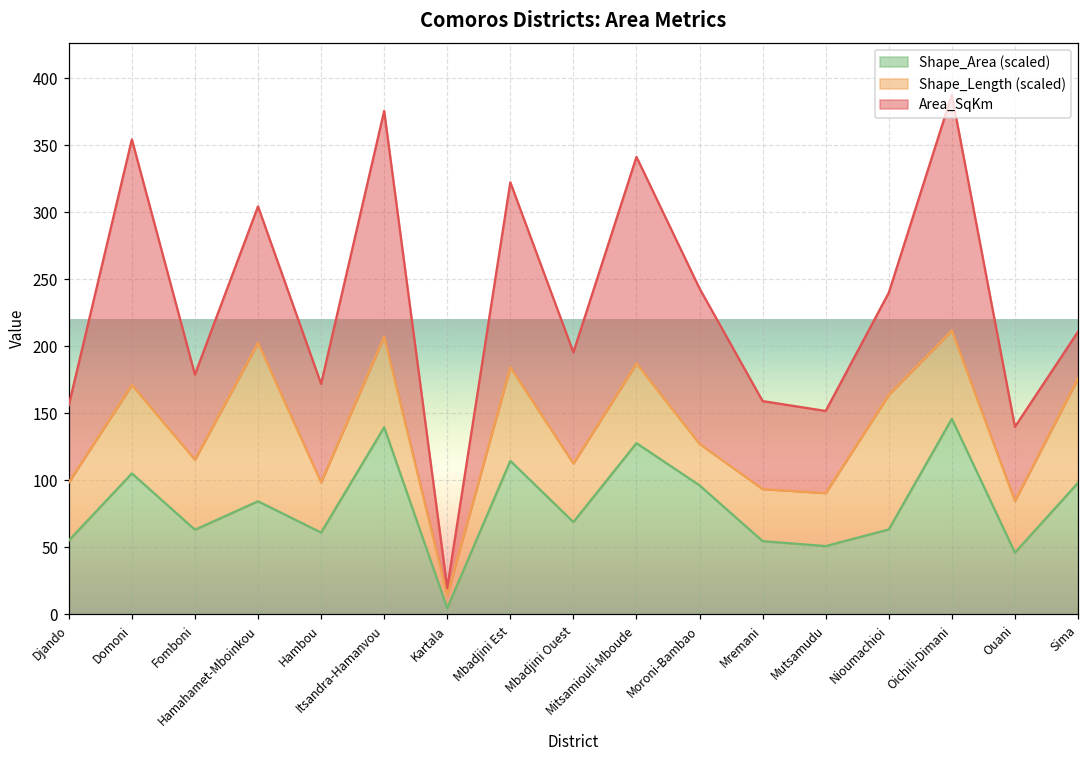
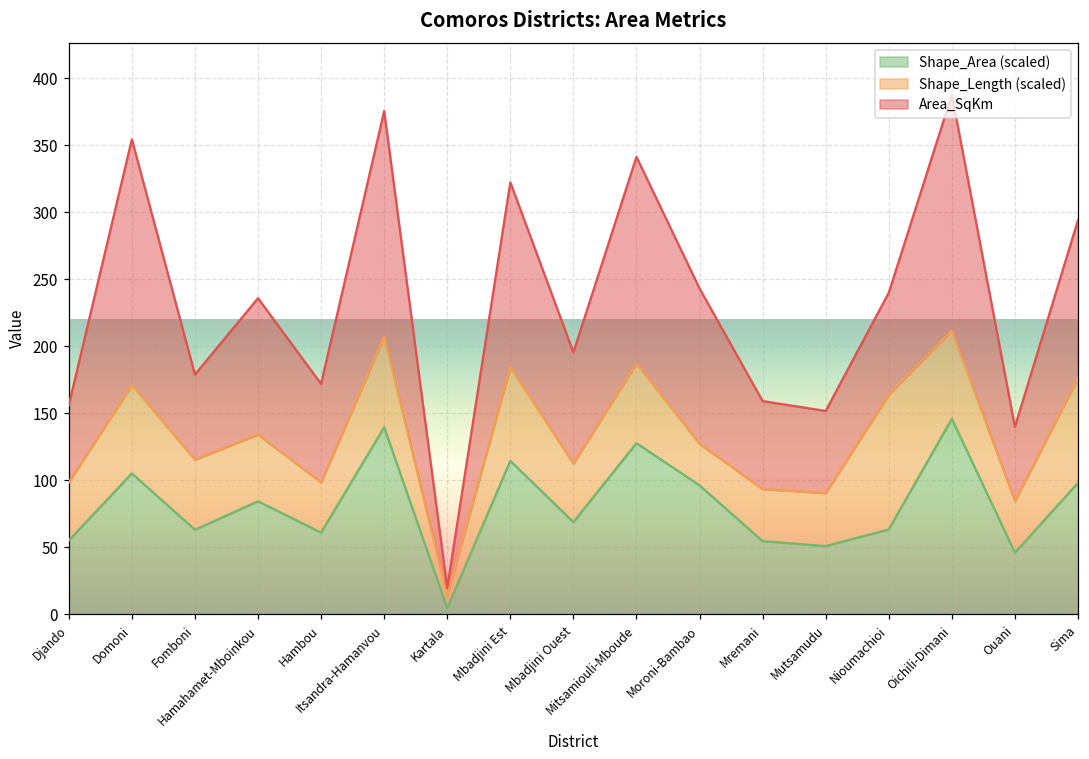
  {
    "Shape_Area (scaled)": {
      "Djando": 55,
      "Domoni": 105,
      "Fomboni": 63,
      "Hamahamet-Mboinkou": 84,
      "Hambou": 61,
      "Itsandra-Hamanvou": 140,
      "Kartala": 5,
      "Mbadjini Est": 115,
      "Mbadjini Ouest": 69,
      "Mitsamiouli-Mboude": 128,
      "Moroni-Bambao": 96,
      "Mremani": 55,
      "Mutsamudu": 51,
      "Nioumachioi": 63,
      "Oichili-Dimani": 146,
      "Ouani": 46,
      "Sima": 98
    },
    "Shape_Length (scaled)": {
      "Djando": 43,
      "Domoni": 66,
      "Fomboni": 52,
-     "Hamahamet-Mboinkou": 118,
+     "Hamahamet-Mboinkou": 50,
      "Hambou": 37,
      "Itsandra-Hamanvou": 68,
      "Kartala": 10,
      "Mbadjini Est": 70,
      "Mbadjini Ouest": 44,
      "Mitsamiouli-Mboude": 60,
      "Moroni-Bambao": 31,
      "Mremani": 39,
      "Mutsamudu": 40,
      "Nioumachioi": 101,
      "Oichili-Dimani": 66,
      "Ouani": 39,
      "Sima": 78
    },
    "Area_SqKm": {
      "Djando": 58,
      "Domoni": 183,
      "Fomboni": 63,
      "Hamahamet-Mboinkou": 102,
      "Hambou": 74,
      "Itsandra-Hamanvou": 168,
      "Kartala": 5,
      "Mbadjini Est": 138,
      "Mbadjini Ouest": 83,
      "Mitsamiouli-Mboude": 154,
      "Moroni-Bambao": 116,
      "Mremani": 66,
      "Mutsamudu": 61,
      "Nioumachioi": 76,
      "Ouani": 55,
-     "Sima": 35
+     "Sima": 118
    }
  }
